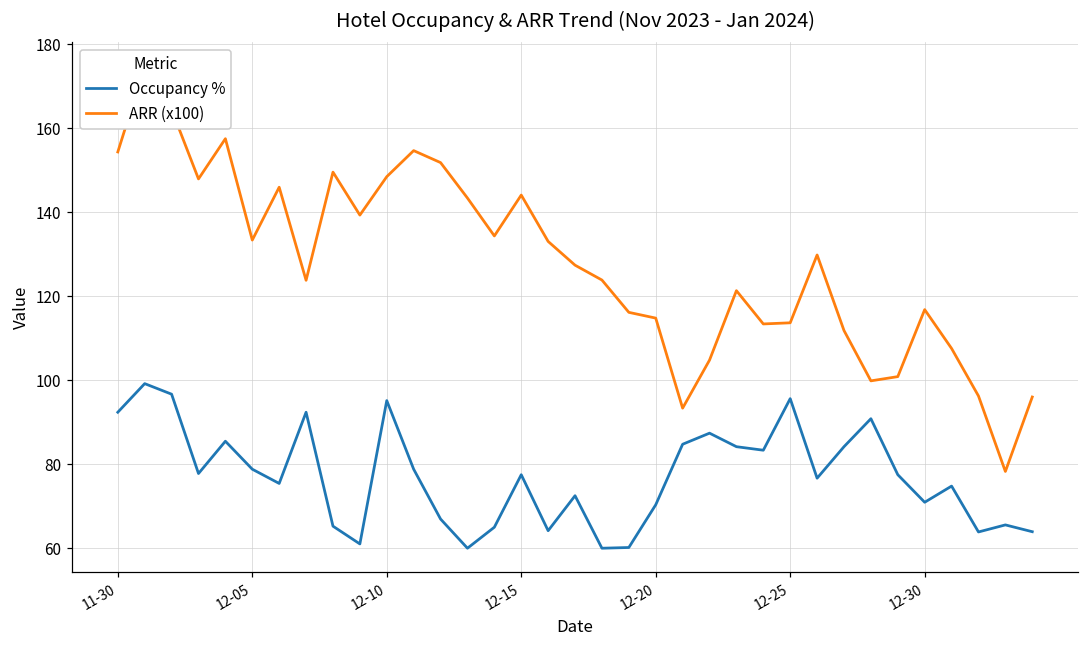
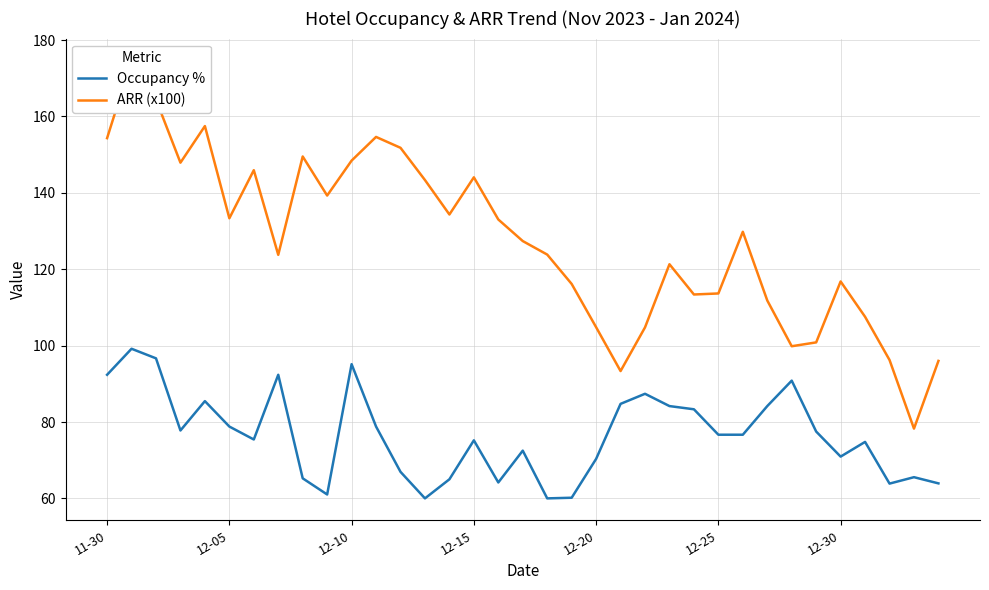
  {
    "Occupancy %": {
      "11-30": 92,
      "12-05": 79,
      "12-10": 95,
-     "12-15": 78,
+     "12-15": 75,
      "12-20": 70,
-     "12-25": 96,
+     "12-25": 77,
      "12-30": 71
    },
    "ARR (x100)": {
      "11-30": 154,
      "12-05": 133,
      "12-10": 148,
      "12-15": 144,
-     "12-20": 115,
+     "12-20": 105,
      "12-25": 114,
      "12-30": 117
    }
  }
